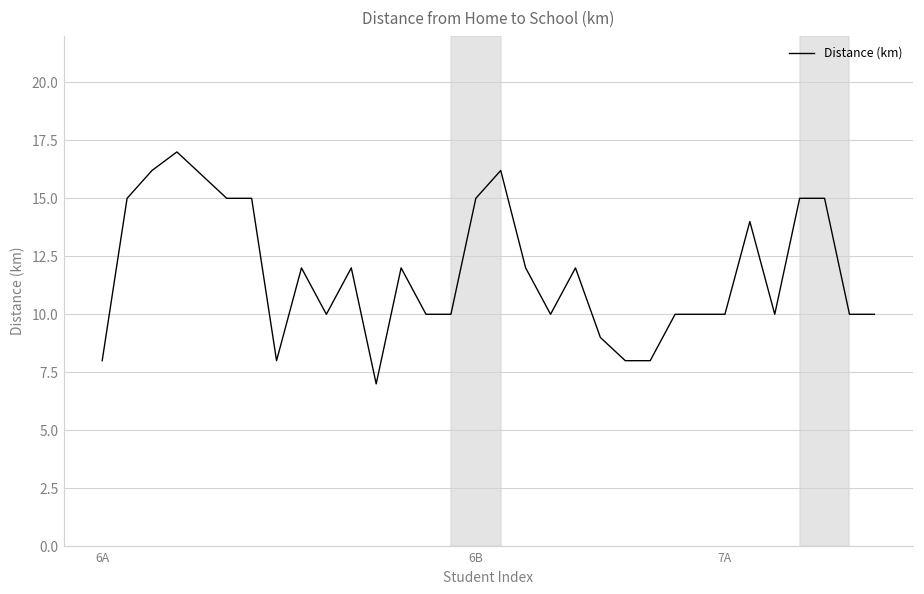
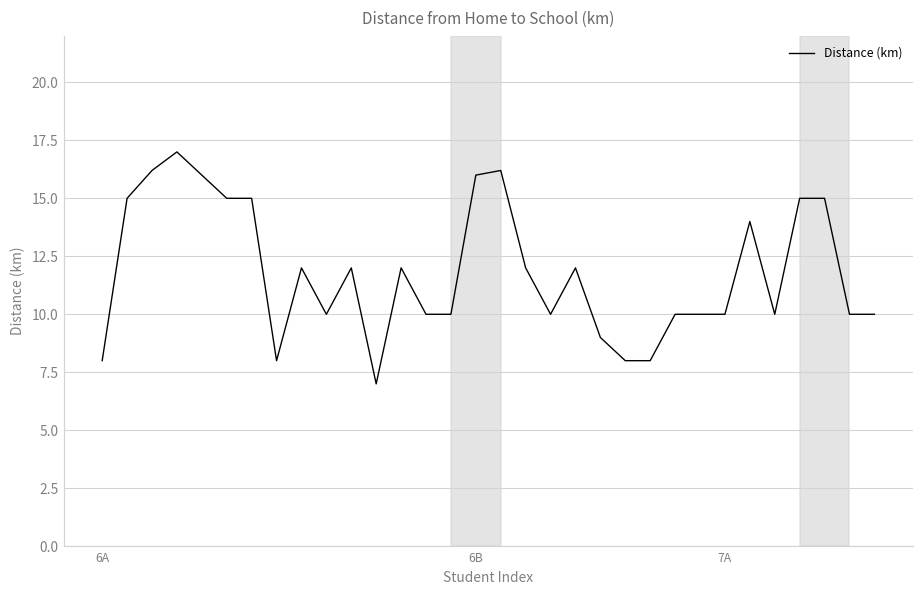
  {
    "6A": 8,
-   "6B": 15,
+   "6B": 16,
    "7A": 10
  }
